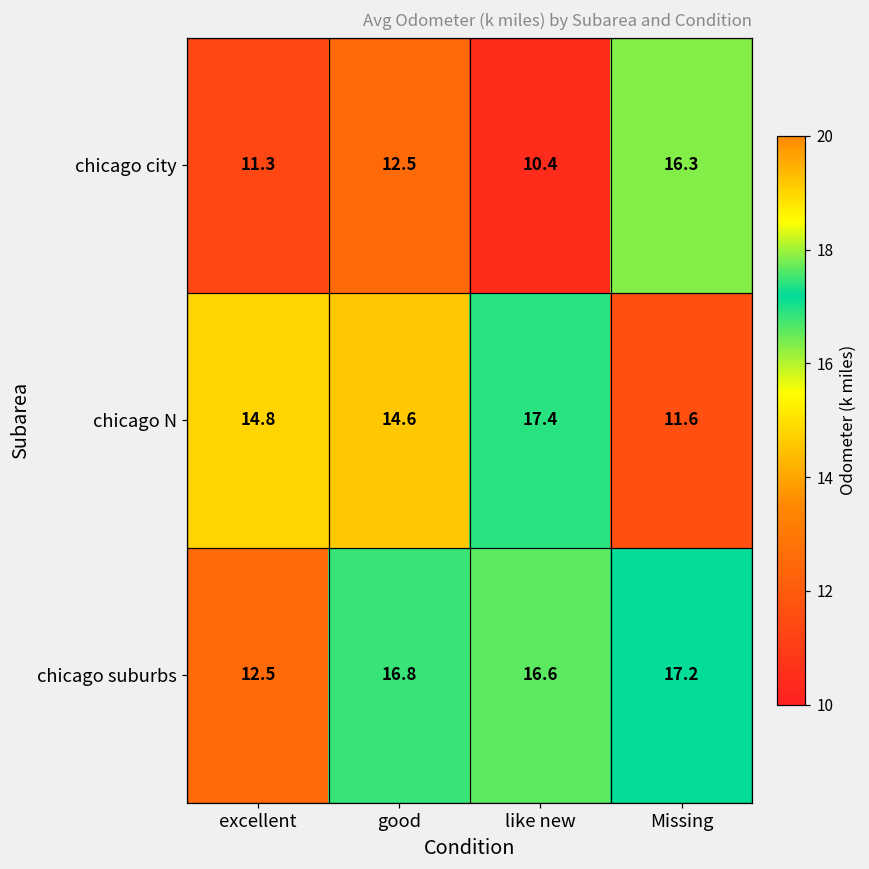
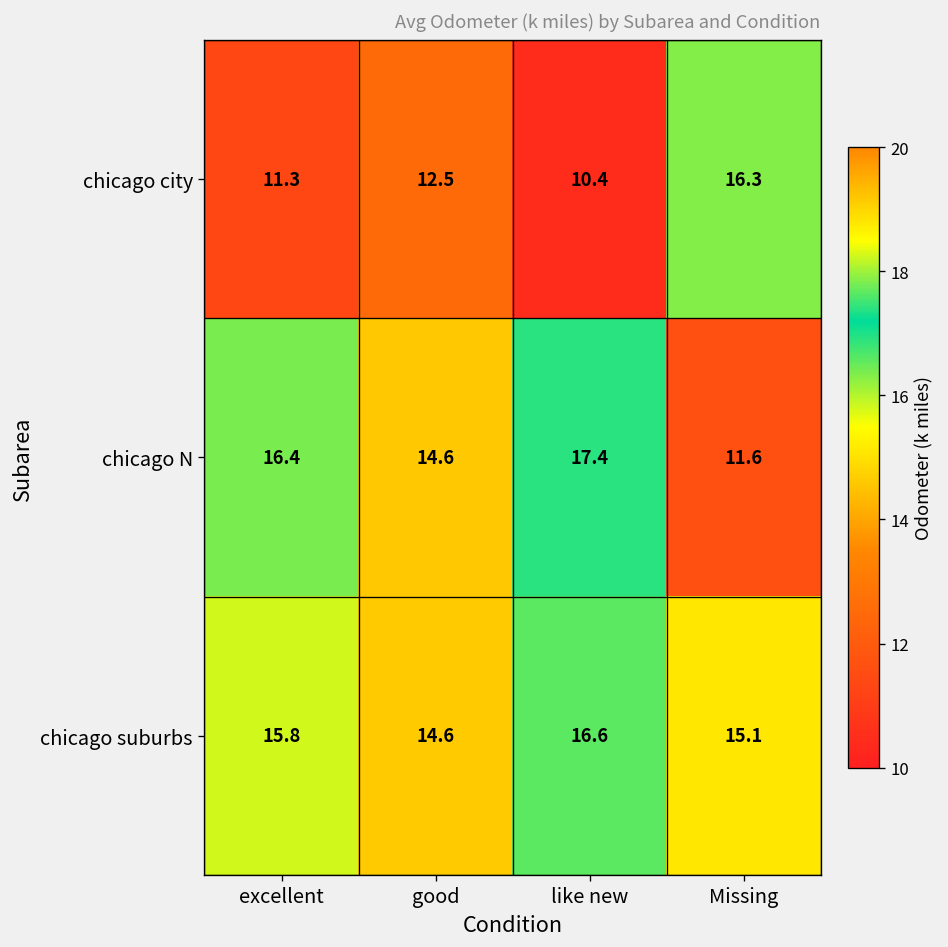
  {
    "chicago city": {
      "excellent": 11.3,
      "good": 12.5,
      "like new": 10.4,
      "Missing": 16.3
    },
    "chicago N": {
-     "excellent": 14.8,
+     "excellent": 16.4,
      "good": 14.6,
      "like new": 17.4,
      "Missing": 11.6
    },
    "chicago suburbs": {
-     "excellent": 12.5,
-     "good": 16.8,
+     "excellent": 15.8,
+     "good": 14.6,
      "like new": 16.6,
-     "Missing": 17.2
+     "Missing": 15.1
    }
  }
